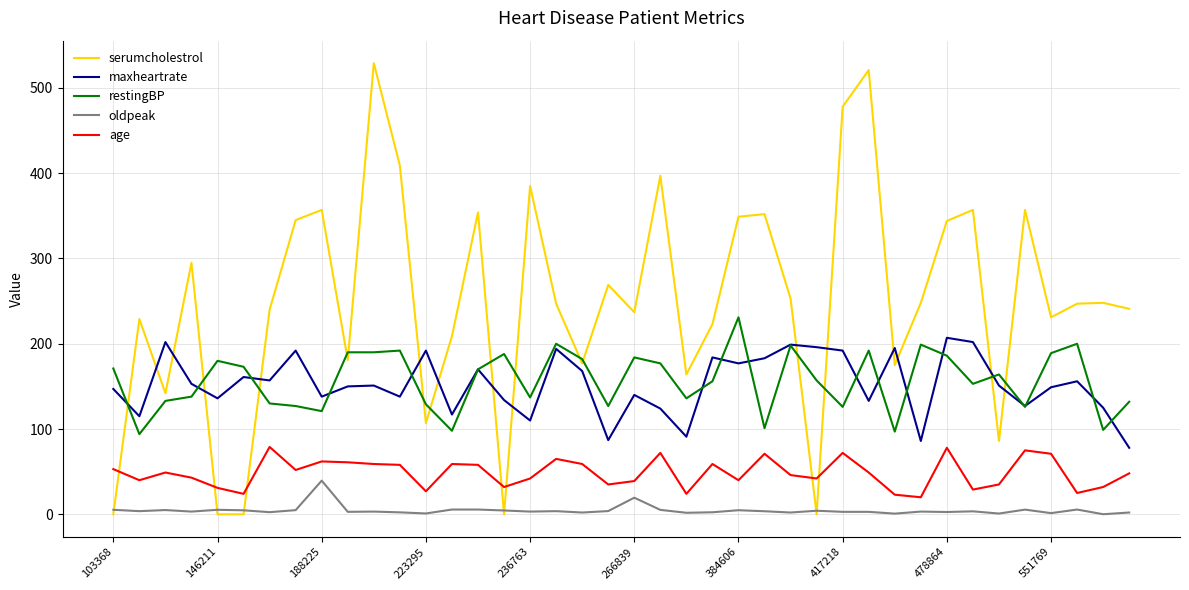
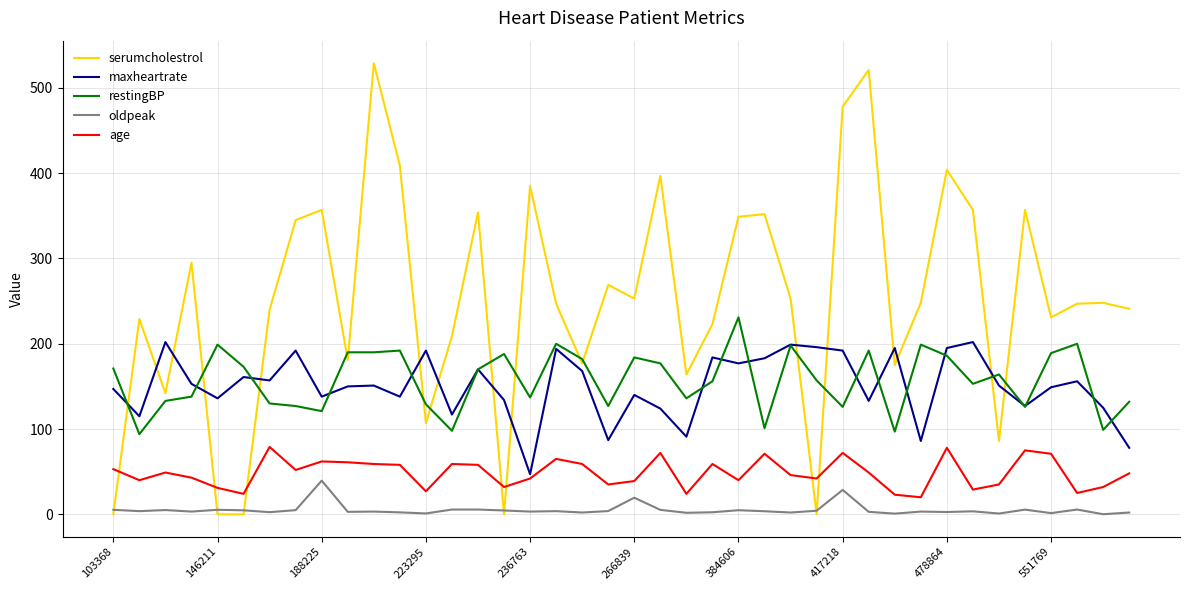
  {
    "serumcholestrol": {
      "103368": 0,
      "146211": 0,
      "188225": 360,
      "223295": 110,
      "236763": 390,
-     "266839": 240,
+     "266839": 250,
      "384606": 350,
      "417218": 480,
-     "478864": 340,
+     "478864": 400,
      "551769": 230
    },
    "maxheartrate": {
      "103368": 150,
      "146211": 140,
      "188225": 140,
      "223295": 190,
-     "236763": 110,
+     "236763": 50,
      "266839": 140,
      "384606": 180,
      "417218": 190,
-     "478864": 210,
+     "478864": 200,
      "551769": 150
    },
    "restingBP": {
      "103368": 170,
-     "146211": 180,
+     "146211": 200,
      "188225": 120,
      "223295": 130,
      "236763": 140,
      "266839": 180,
      "384606": 230,
      "417218": 130,
      "478864": 190,
      "551769": 190
    },
    "oldpeak": {
      "103368": 10,
      "146211": 10,
      "188225": 40,
      "223295": 0,
      "236763": 0,
      "266839": 20,
      "384606": 0,
-     "417218": 0,
+     "417218": 30,
      "478864": 0,
      "551769": 0
    },
    "age": {
      "103368": 50,
      "146211": 30,
      "188225": 60,
      "223295": 30,
      "236763": 40,
      "266839": 40,
      "384606": 40,
      "417218": 70,
      "478864": 80,
      "551769": 70
    }
  }
